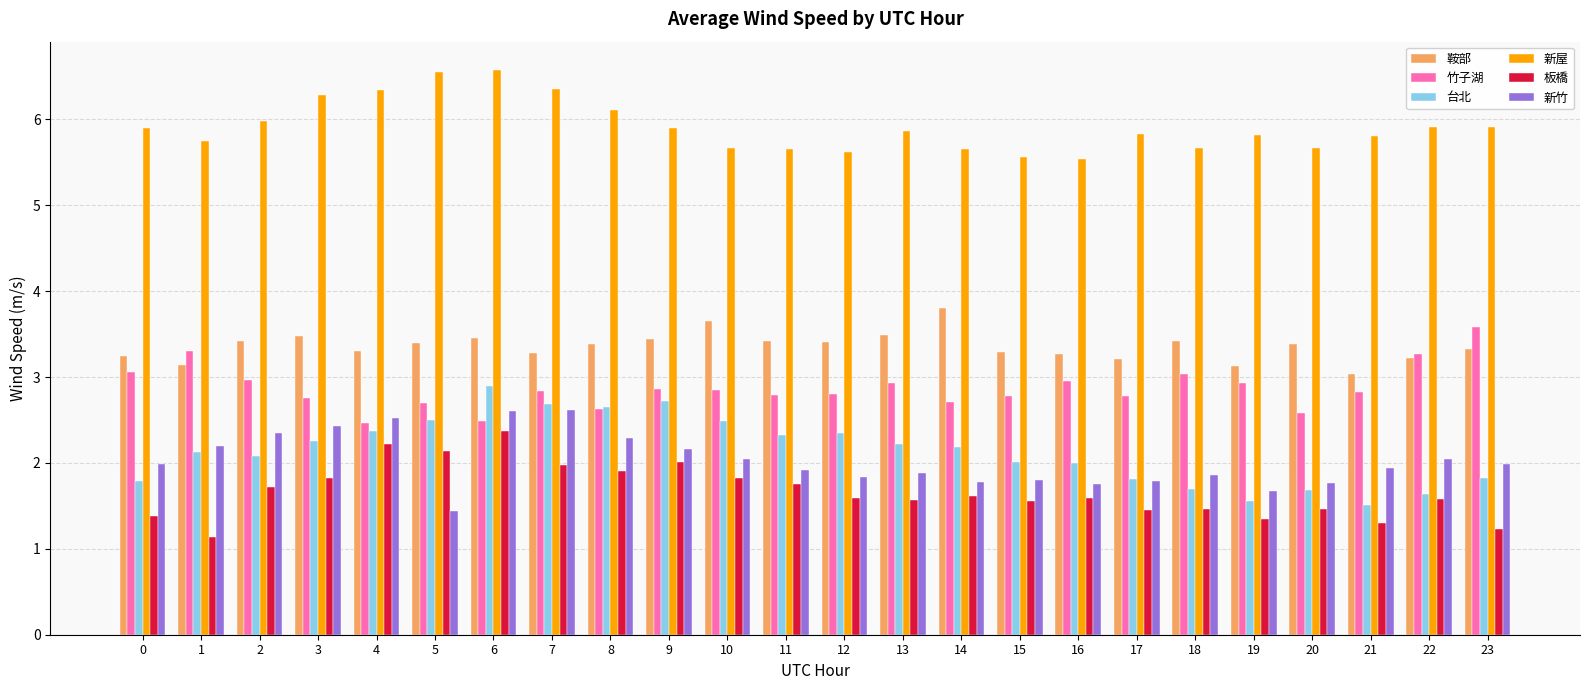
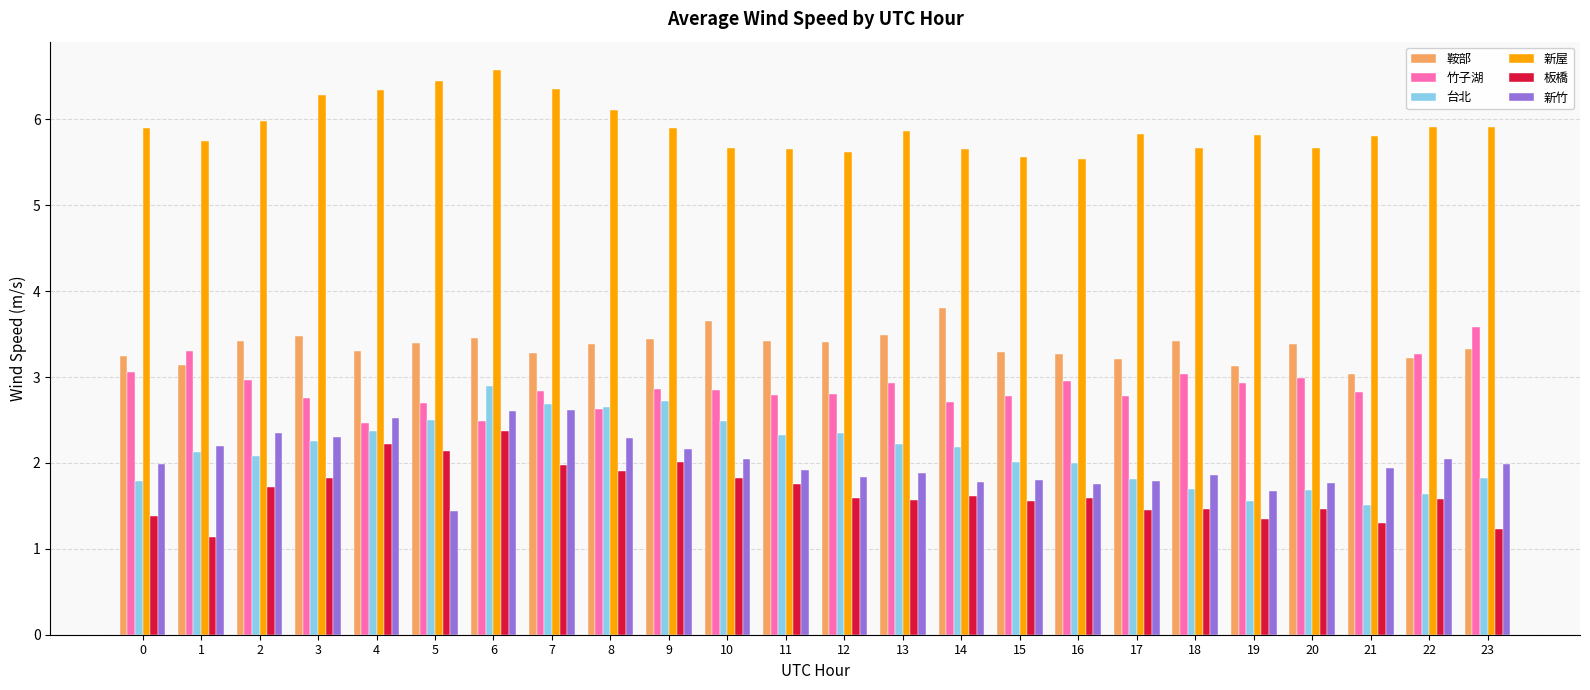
  {
    "鞍部": {
      "0": 3.2,
      "1": 3.1,
      "2": 3.4,
      "3": 3.5,
      "4": 3.3,
      "5": 3.4,
      "6": 3.5,
      "7": 3.3,
      "8": 3.4,
      "9": 3.4,
      "10": 3.6,
      "11": 3.4,
      "12": 3.4,
      "13": 3.5,
      "14": 3.8,
      "15": 3.3,
      "16": 3.3,
      "17": 3.2,
      "18": 3.4,
      "19": 3.1,
      "20": 3.4,
      "21": 3.0,
      "22": 3.2,
      "23": 3.3
    },
    "竹子湖": {
      "0": 3.1,
      "1": 3.3,
      "2": 3.0,
      "3": 2.8,
      "4": 2.5,
      "5": 2.7,
      "6": 2.5,
      "7": 2.8,
      "8": 2.6,
      "9": 2.9,
      "10": 2.8,
      "11": 2.8,
      "12": 2.8,
      "13": 2.9,
      "14": 2.7,
      "15": 2.8,
      "16": 3.0,
      "17": 2.8,
      "18": 3.0,
      "19": 2.9,
-     "20": 2.6,
+     "20": 3.0,
      "21": 2.8,
      "22": 3.3,
      "23": 3.6
    },
    "台北": {
      "0": 1.8,
      "1": 2.1,
      "2": 2.1,
      "3": 2.3,
      "4": 2.4,
      "5": 2.5,
      "6": 2.9,
      "7": 2.7,
      "8": 2.7,
      "9": 2.7,
      "10": 2.5,
      "11": 2.3,
      "12": 2.3,
      "13": 2.2,
      "14": 2.2,
      "15": 2.0,
      "16": 2.0,
      "17": 1.8,
      "18": 1.7,
      "19": 1.6,
      "20": 1.7,
      "21": 1.5,
      "22": 1.6,
      "23": 1.8
    },
    "新屋": {
      "0": 5.9,
      "1": 5.7,
      "2": 6.0,
      "3": 6.3,
      "4": 6.3,
-     "5": 6.6,
+     "5": 6.4,
      "6": 6.6,
      "7": 6.4,
      "8": 6.1,
      "9": 5.9,
      "10": 5.7,
      "11": 5.7,
      "12": 5.6,
      "13": 5.9,
      "14": 5.7,
      "15": 5.6,
      "16": 5.5,
      "17": 5.8,
      "18": 5.7,
      "19": 5.8,
      "20": 5.7,
      "21": 5.8,
      "22": 5.9,
      "23": 5.9
    },
    "板橋": {
      "0": 1.4,
      "1": 1.1,
      "2": 1.7,
      "3": 1.8,
      "4": 2.2,
      "5": 2.1,
      "6": 2.4,
      "7": 2.0,
      "8": 1.9,
      "9": 2.0,
      "10": 1.8,
      "11": 1.8,
      "12": 1.6,
      "13": 1.6,
      "14": 1.6,
      "15": 1.6,
      "16": 1.6,
      "17": 1.5,
      "18": 1.5,
      "19": 1.3,
      "20": 1.5,
      "21": 1.3,
      "22": 1.6,
      "23": 1.2
    },
    "新竹": {
      "0": 2.0,
      "1": 2.2,
      "2": 2.4,
-     "3": 2.4,
+     "3": 2.3,
      "4": 2.5,
      "5": 1.4,
      "6": 2.6,
      "7": 2.6,
      "8": 2.3,
      "9": 2.2,
      "10": 2.0,
      "11": 1.9,
      "12": 1.8,
      "13": 1.9,
      "14": 1.8,
      "15": 1.8,
      "16": 1.8,
      "17": 1.8,
      "18": 1.9,
      "19": 1.7,
      "20": 1.8,
      "21": 1.9,
      "22": 2.1,
      "23": 2.0
    }
  }
